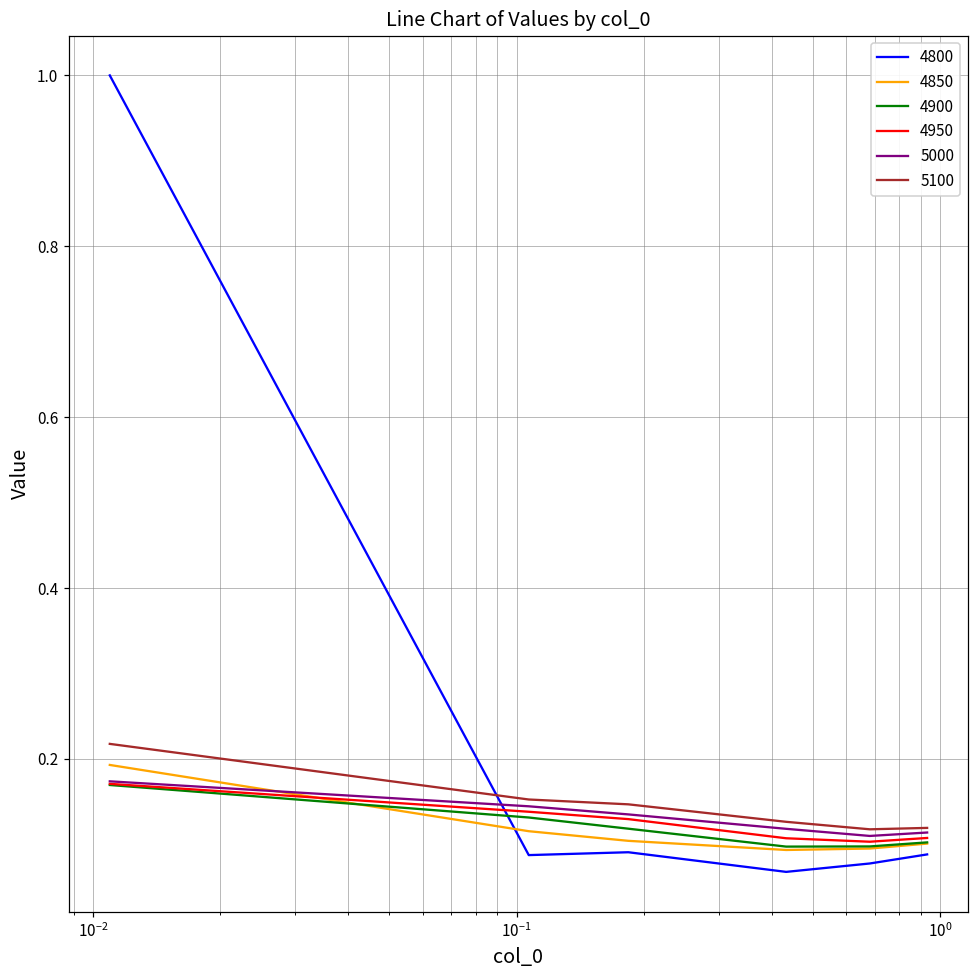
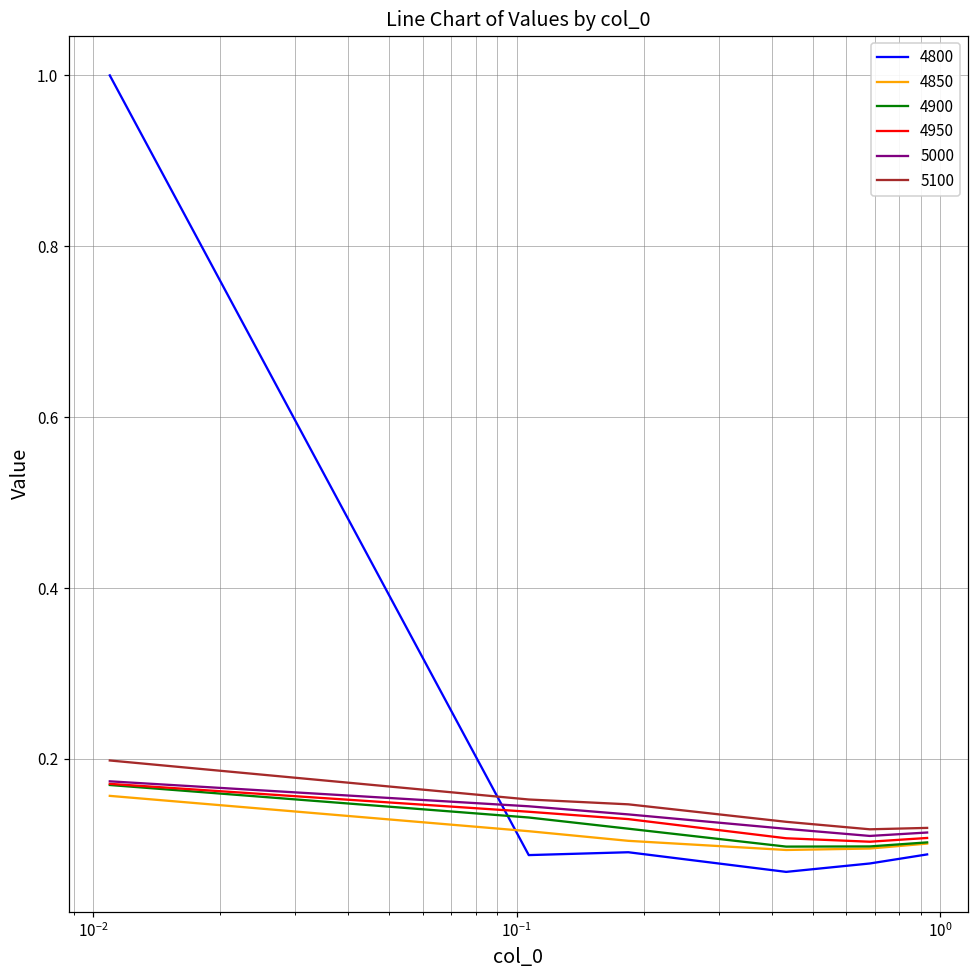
  {
    "4800": {
      "10^-2": 1.00
    },
    "4850": {
-     "10^-2": 0.19
+     "10^-2": 0.16
    },
    "5100": {
-     "10^-2": 0.22
+     "10^-2": 0.20
    }
  }
